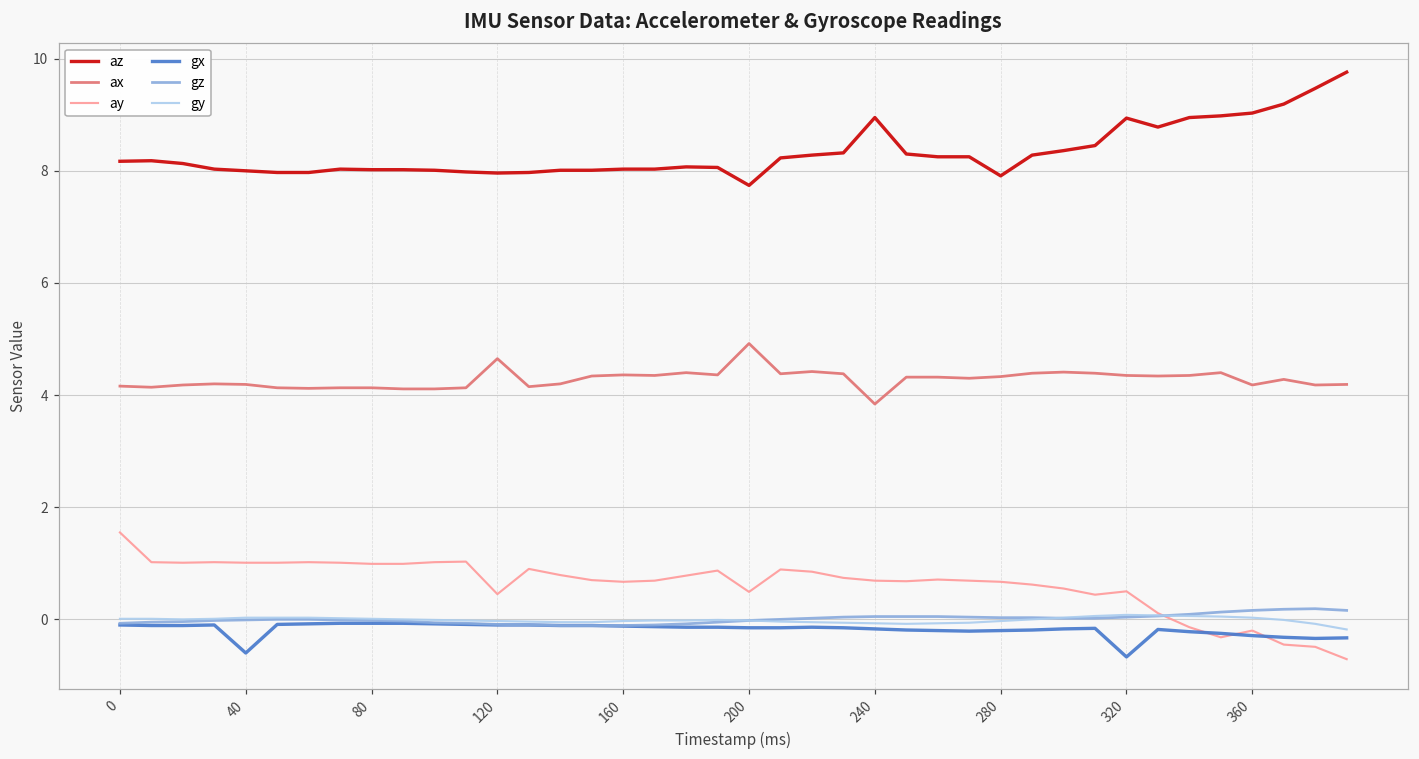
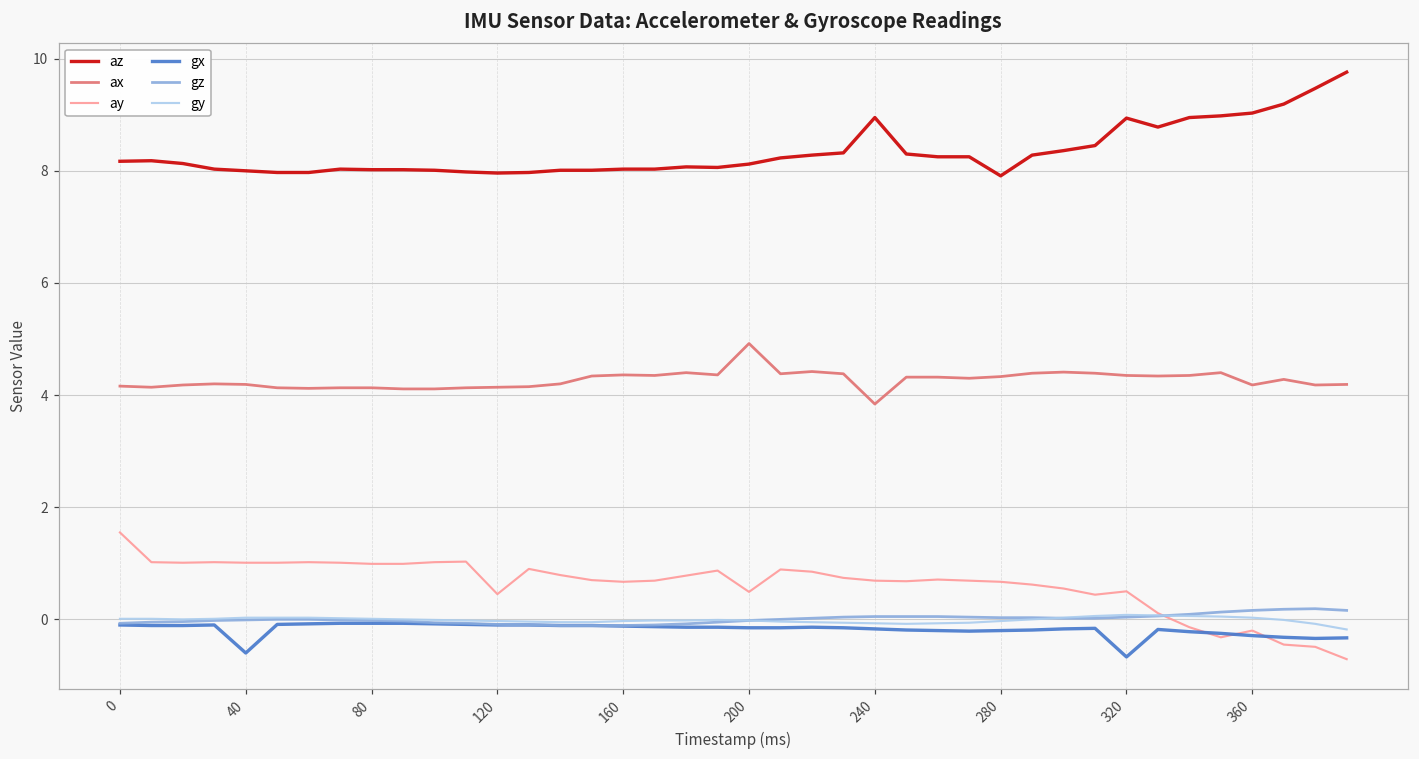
  {
    "az": {
      "0": 8.2,
      "40": 8.0,
      "80": 8.0,
      "120": 8.0,
      "160": 8.0,
-     "200": 7.7,
+     "200": 8.1,
      "240": 9.0,
      "280": 7.9,
      "320": 8.9,
      "360": 9.0
    },
    "ax": {
      "0": 4.2,
      "40": 4.2,
      "80": 4.1,
-     "120": 4.7,
+     "120": 4.1,
      "160": 4.4,
      "200": 4.9,
      "240": 3.8,
      "280": 4.3,
      "320": 4.4,
      "360": 4.2
    },
    "ay": {
      "0": 1.6,
      "40": 1.0,
      "80": 1.0,
      "120": 0.5,
      "160": 0.7,
      "200": 0.5,
      "240": 0.7,
      "280": 0.7,
      "320": 0.5,
      "360": -0.2
    },
    "gx": {
      "40": -0.6,
      "200": -0.2,
      "240": -0.2,
      "280": -0.2,
      "320": -0.7,
      "360": -0.3
    }
  }
